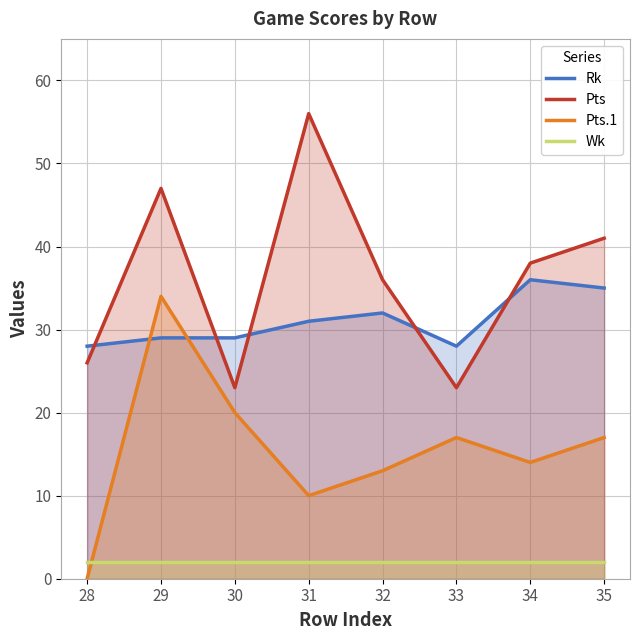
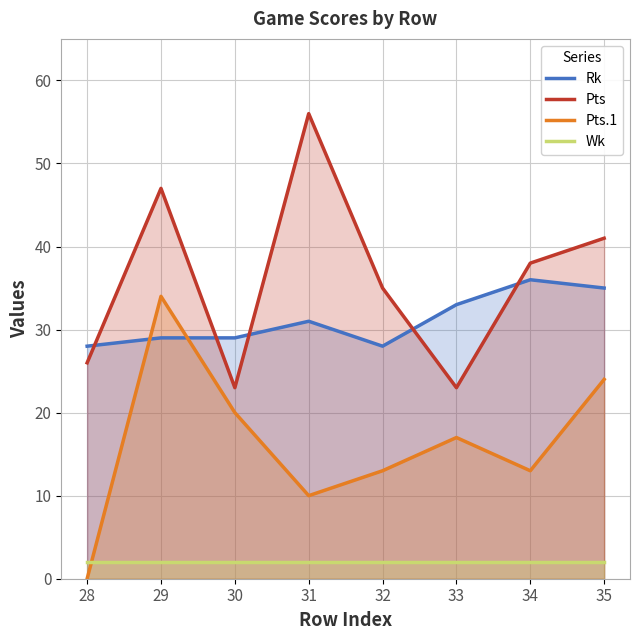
  {
    "Rk": {
      "28": 28,
      "29": 29,
      "30": 29,
      "31": 31,
-     "32": 32,
-     "33": 28,
+     "32": 28,
+     "33": 33,
      "34": 36,
      "35": 35
    },
    "Pts": {
      "28": 26,
      "29": 47,
      "30": 23,
      "31": 56,
-     "32": 36,
+     "32": 35,
      "33": 23,
      "34": 38,
      "35": 41
    },
    "Pts.1": {
      "28": 0,
      "29": 34,
      "30": 20,
      "31": 10,
      "32": 13,
      "33": 17,
-     "34": 14,
-     "35": 17
+     "34": 13,
+     "35": 24
    },
    "Wk": {
      "28": 2,
      "29": 2,
      "30": 2,
      "31": 2,
      "32": 2,
      "33": 2,
      "34": 2,
      "35": 2
    }
  }
